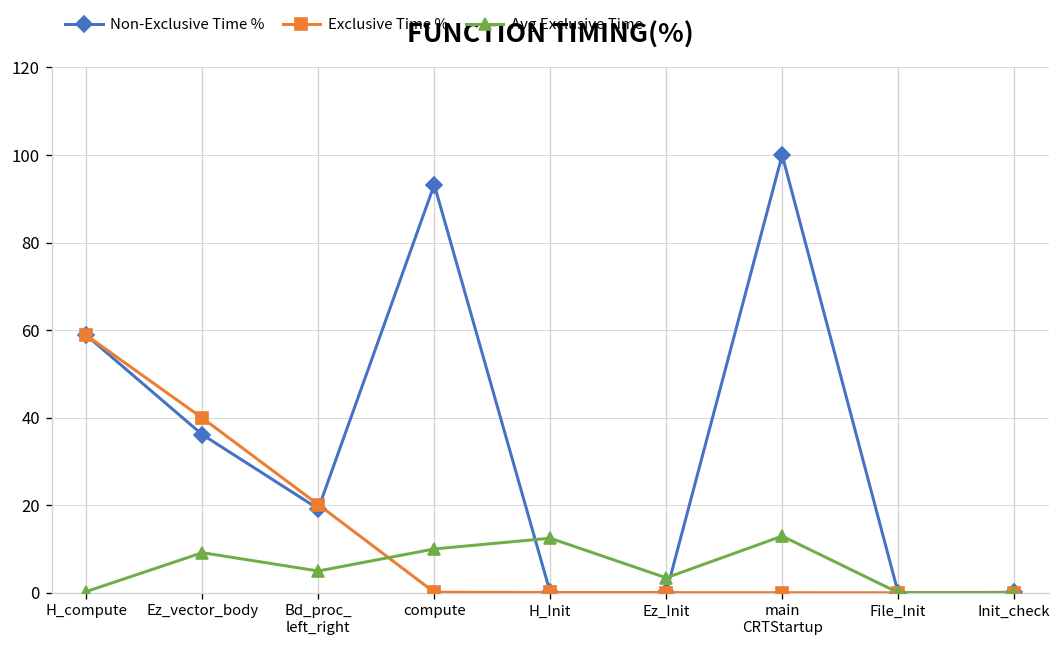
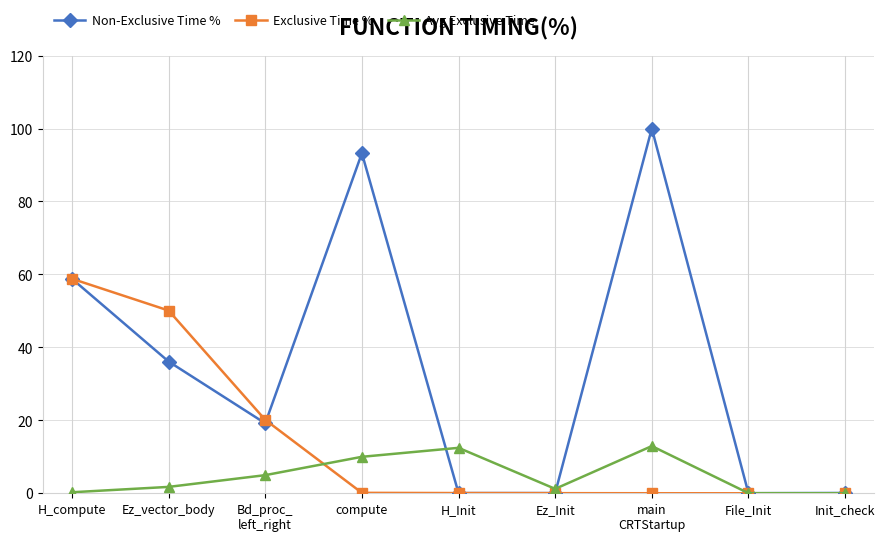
  {
    "Non-Exclusive Time %": {
      "Ez_vector_body": 36,
      "Bd_proc_ left_right": 19,
      "compute": 93,
      "main CRTStartup": 100
    },
    "Exclusive Time %": {
-     "Ez_vector_body": 40,
+     "Ez_vector_body": 50,
      "Bd_proc_ left_right": 20,
      "compute": 0,
      "main CRTStartup": 0
    },
    "Avg Exclusive Time": {
      "H_compute": 0,
-     "Ez_vector_body": 9,
+     "Ez_vector_body": 2,
      "Bd_proc_ left_right": 5,
      "compute": 10,
      "H_Init": 12,
-     "Ez_Init": 3,
+     "Ez_Init": 1,
      "main CRTStartup": 13
    }
  }
